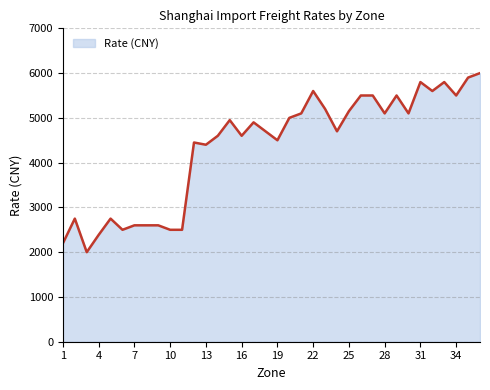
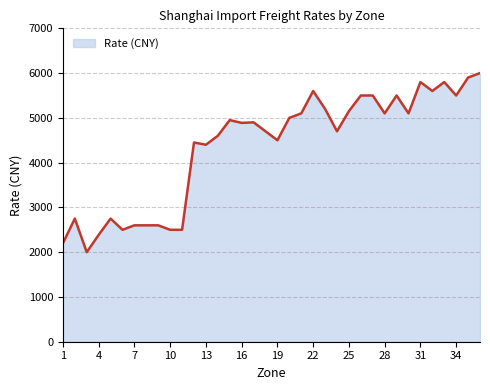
  {
    "1": 2200,
    "4": 2400,
    "7": 2600,
    "10": 2500,
    "13": 4400,
-   "16": 4600,
+   "16": 4900,
    "19": 4500,
    "22": 5600,
    "25": 5200,
    "28": 5100,
    "31": 5800,
    "34": 5500
  }
